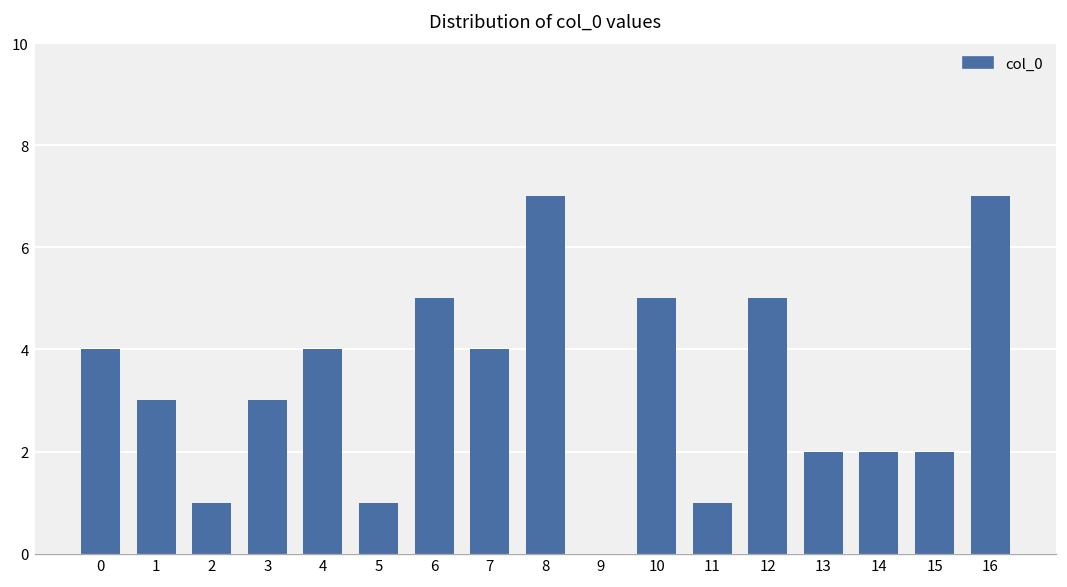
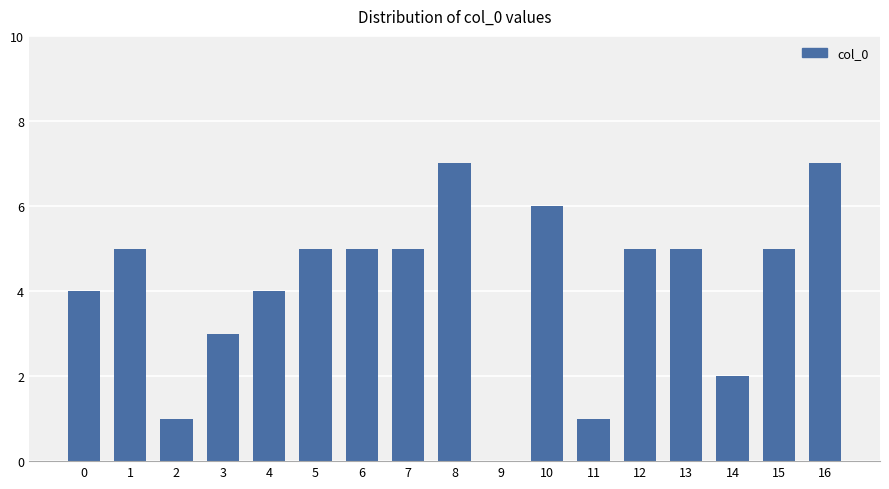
  {
    "0": 4,
-   "1": 3,
+   "1": 5,
    "2": 1,
    "3": 3,
    "4": 4,
-   "5": 1,
+   "5": 5,
    "6": 5,
-   "7": 4,
+   "7": 5,
    "8": 7,
    "9": 0,
-   "10": 5,
+   "10": 6,
    "11": 1,
    "12": 5,
-   "13": 2,
+   "13": 5,
    "14": 2,
-   "15": 2,
+   "15": 5,
    "16": 7
  }
